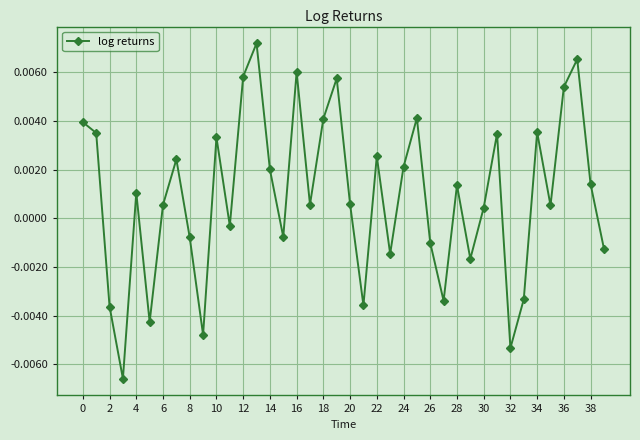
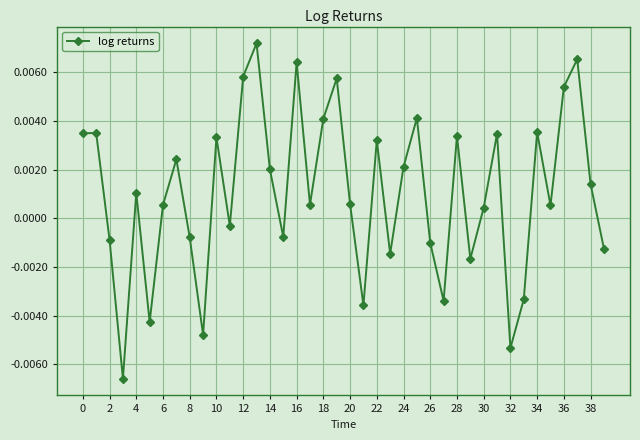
  {
-   "0": 0.0040,
-   "2": -0.0036,
+   "0": 0.0035,
+   "2": -0.0009,
    "4": 0.0011,
    "6": 0.0006,
    "8": -0.0008,
    "10": 0.0033,
    "12": 0.0058,
    "14": 0.0020,
-   "16": 0.0060,
+   "16": 0.0064,
    "18": 0.0041,
    "20": 0.0006,
-   "22": 0.0026,
+   "22": 0.0032,
    "24": 0.0021,
    "26": -0.0010,
-   "28": 0.0014,
+   "28": 0.0034,
    "30": 0.0004,
    "32": -0.0053,
    "34": 0.0035,
    "36": 0.0054,
    "38": 0.0014
  }
